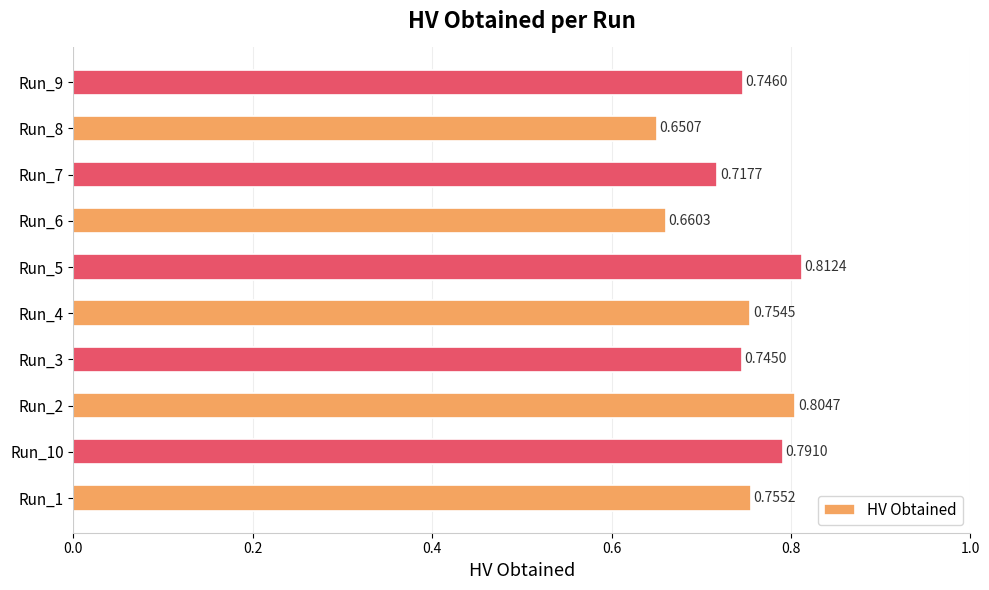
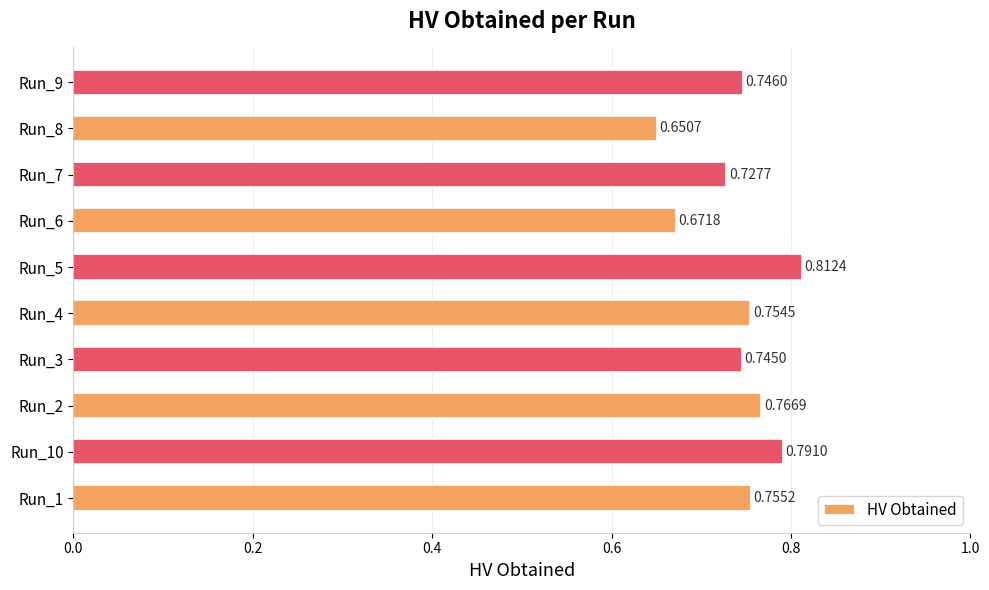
  {
    "Run_9": 0.7460,
    "Run_8": 0.6507,
-   "Run_7": 0.7177,
-   "Run_6": 0.6603,
+   "Run_7": 0.7277,
+   "Run_6": 0.6718,
    "Run_5": 0.8124,
    "Run_4": 0.7545,
    "Run_3": 0.7450,
-   "Run_2": 0.8047,
+   "Run_2": 0.7669,
    "Run_10": 0.7910,
    "Run_1": 0.7552
  }
